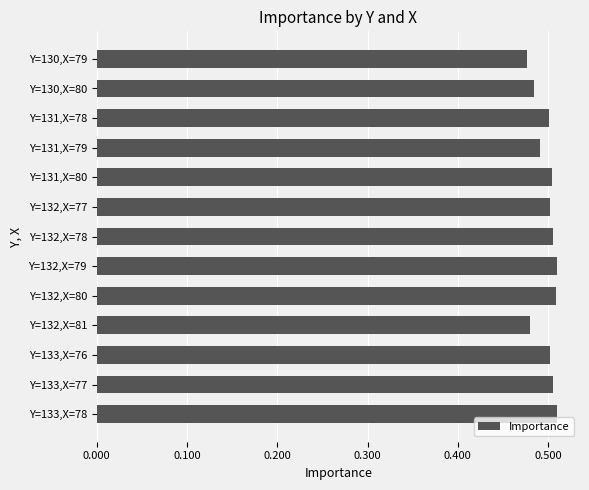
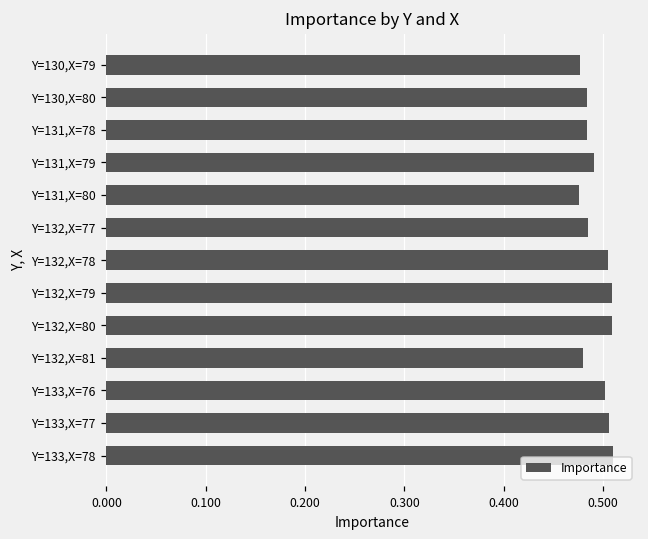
  {
    "Y=130,X=79": 0.48,
    "Y=130,X=80": 0.48,
-   "Y=131,X=78": 0.50,
+   "Y=131,X=78": 0.48,
    "Y=131,X=79": 0.49,
-   "Y=131,X=80": 0.50,
-   "Y=132,X=77": 0.50,
+   "Y=131,X=80": 0.48,
+   "Y=132,X=77": 0.48,
    "Y=132,X=78": 0.51,
    "Y=132,X=79": 0.51,
    "Y=132,X=80": 0.51,
    "Y=132,X=81": 0.48,
    "Y=133,X=76": 0.50,
    "Y=133,X=77": 0.51,
    "Y=133,X=78": 0.51
  }
